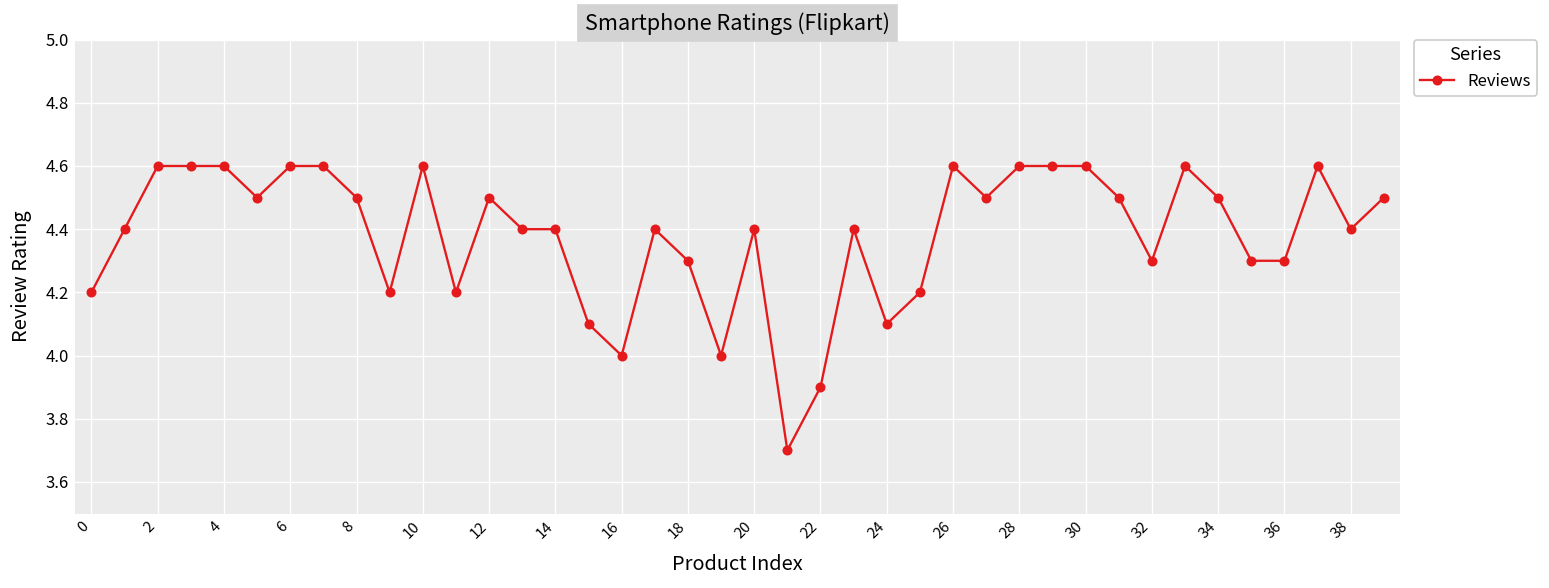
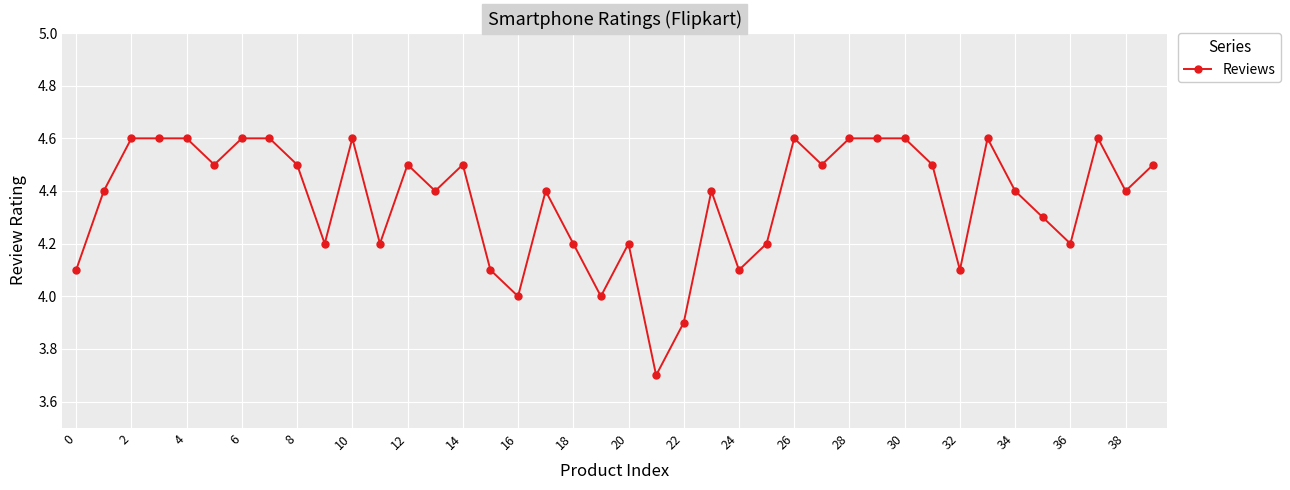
  {
-   "0": 4.2,
+   "0": 4.1,
    "2": 4.6,
    "4": 4.6,
    "6": 4.6,
    "8": 4.5,
    "10": 4.6,
    "12": 4.5,
-   "14": 4.4,
+   "14": 4.5,
    "16": 4.0,
-   "18": 4.3,
-   "20": 4.4,
+   "18": 4.2,
+   "20": 4.2,
    "22": 3.9,
    "24": 4.1,
    "26": 4.6,
    "28": 4.6,
    "30": 4.6,
-   "32": 4.3,
-   "34": 4.5,
-   "36": 4.3,
+   "32": 4.1,
+   "34": 4.4,
+   "36": 4.2,
    "38": 4.4
  }
